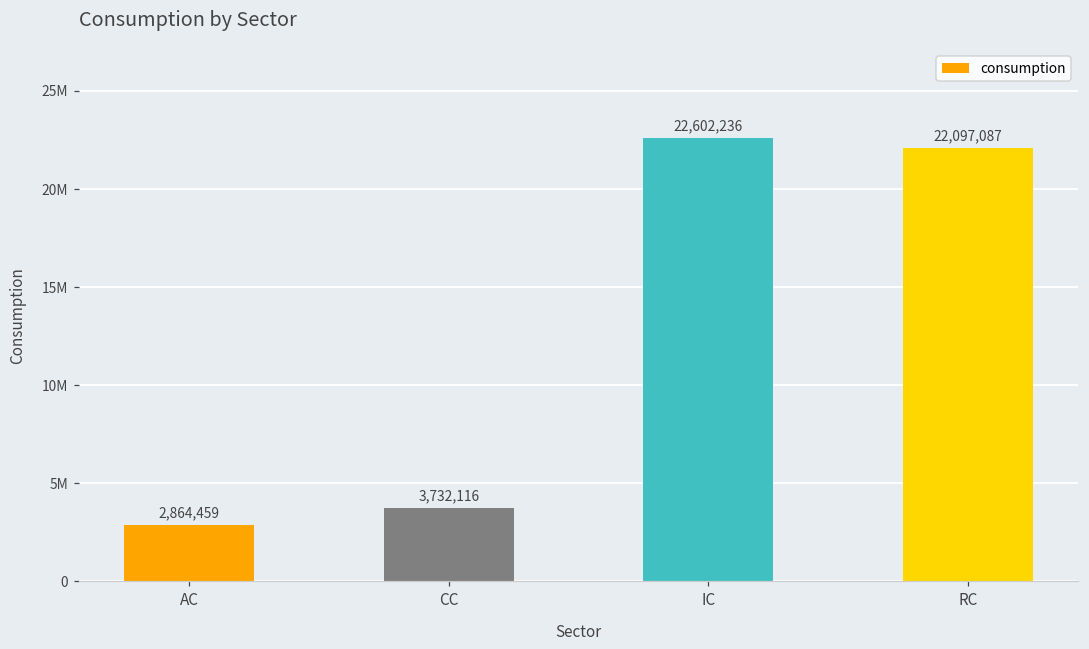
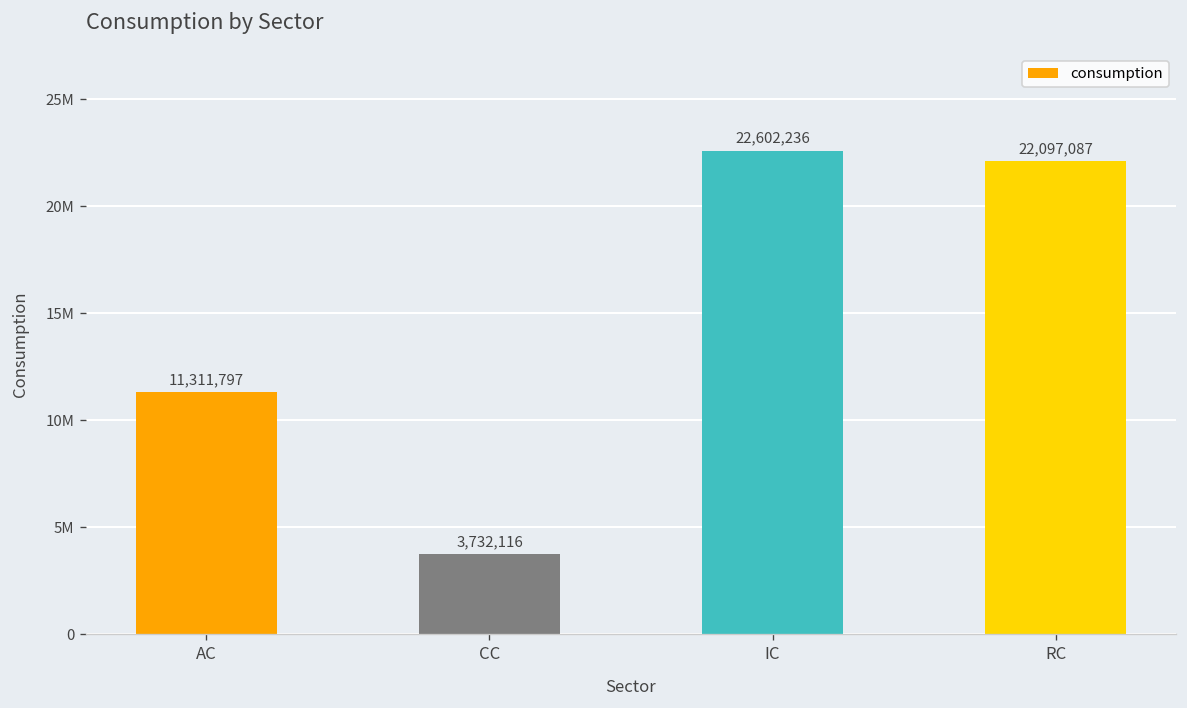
  {
-   "AC": "2,864,459",
+   "AC": "11,311,797",
    "CC": "3,732,116",
    "IC": "22,602,236",
    "RC": "22,097,087"
  }
